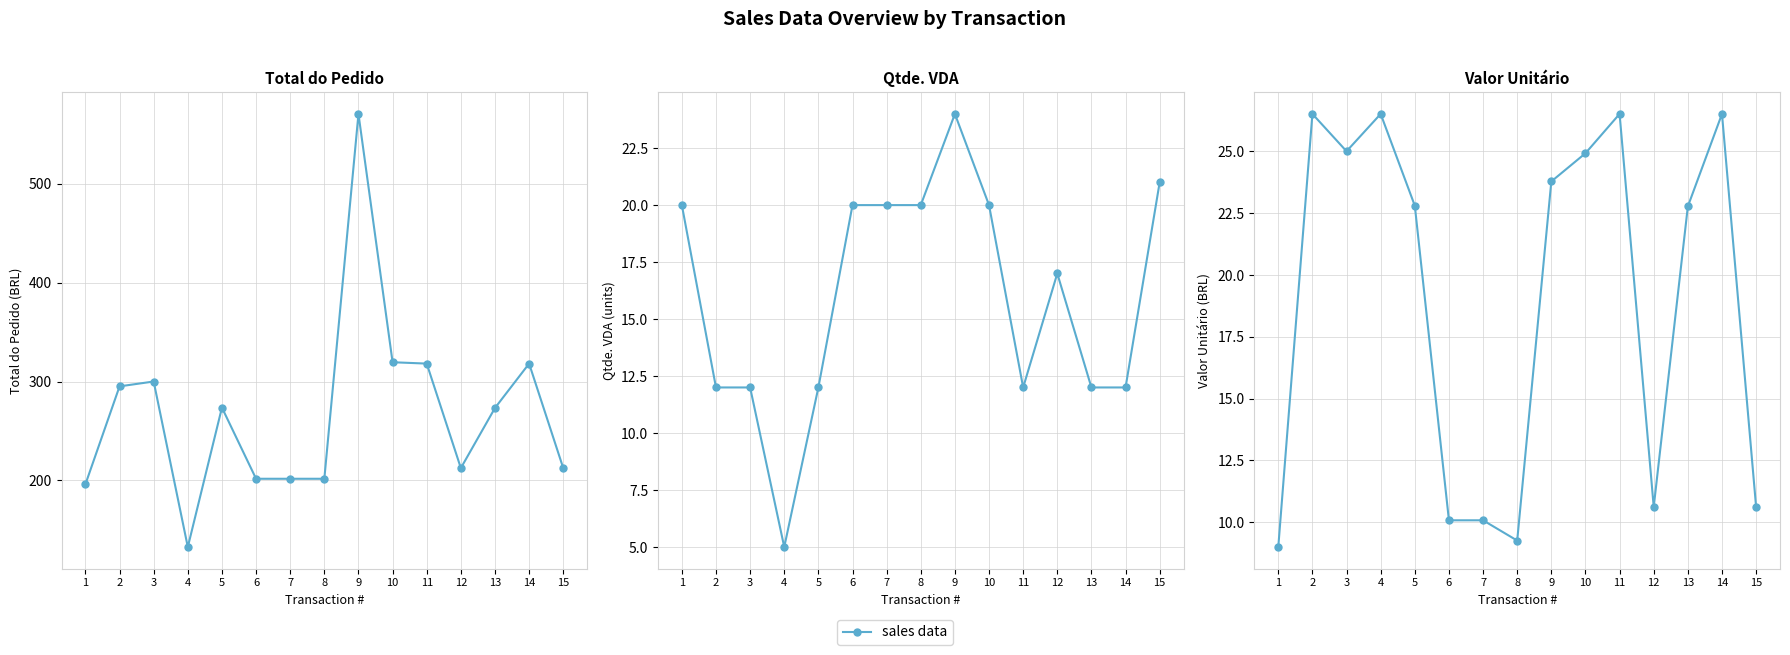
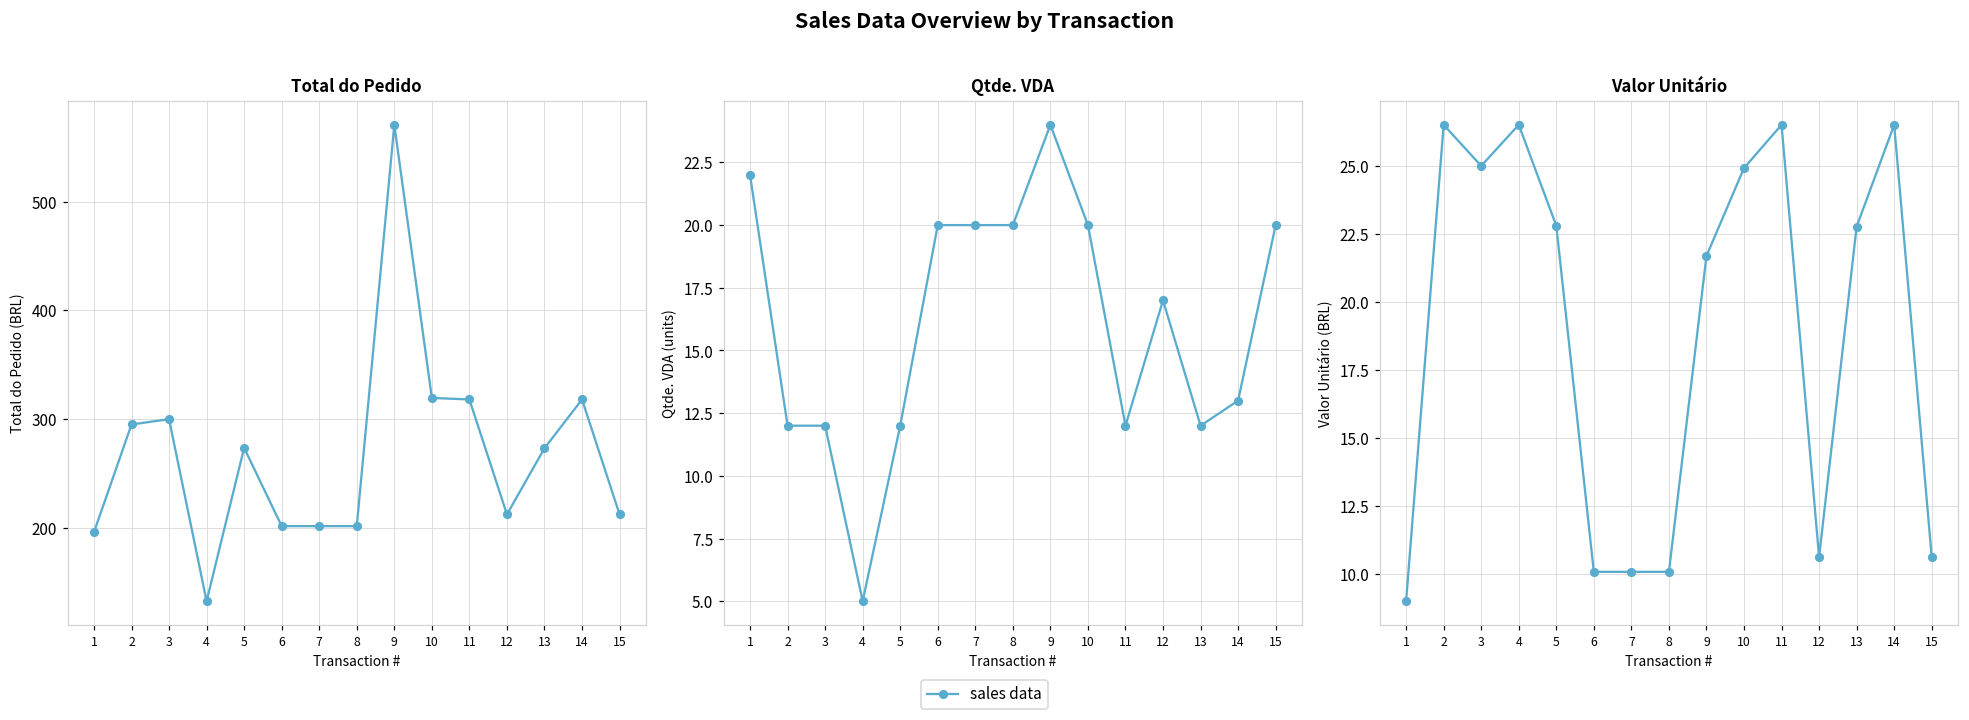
  {
    "Total do Pedido": {
      "1": 200,
      "2": 300,
      "3": 300,
      "4": 130,
      "5": 270,
      "6": 200,
      "7": 200,
      "8": 200,
      "9": 570,
      "10": 320,
      "11": 320,
      "12": 210,
      "13": 270,
      "14": 320,
      "15": 210
    },
    "Qtde. VDA": {
-     "1": 20,
+     "1": 22,
      "2": 12,
      "3": 12,
      "4": 5,
      "5": 12,
      "6": 20,
      "7": 20,
      "8": 20,
      "9": 24,
      "10": 20,
      "11": 12,
      "12": 17,
      "13": 12,
-     "14": 12,
-     "15": 21
+     "14": 13,
+     "15": 20
    },
    "Valor Unitário": {
      "1": 9.0,
      "2": 26.5,
      "3": 25.0,
      "4": 26.5,
      "5": 22.8,
      "6": 10.1,
      "7": 10.1,
-     "8": 9.3,
-     "9": 23.8,
+     "8": 10.1,
+     "9": 21.7,
      "10": 24.9,
      "11": 26.5,
      "12": 10.6,
      "13": 22.8,
      "14": 26.5,
      "15": 10.6
    }
  }
